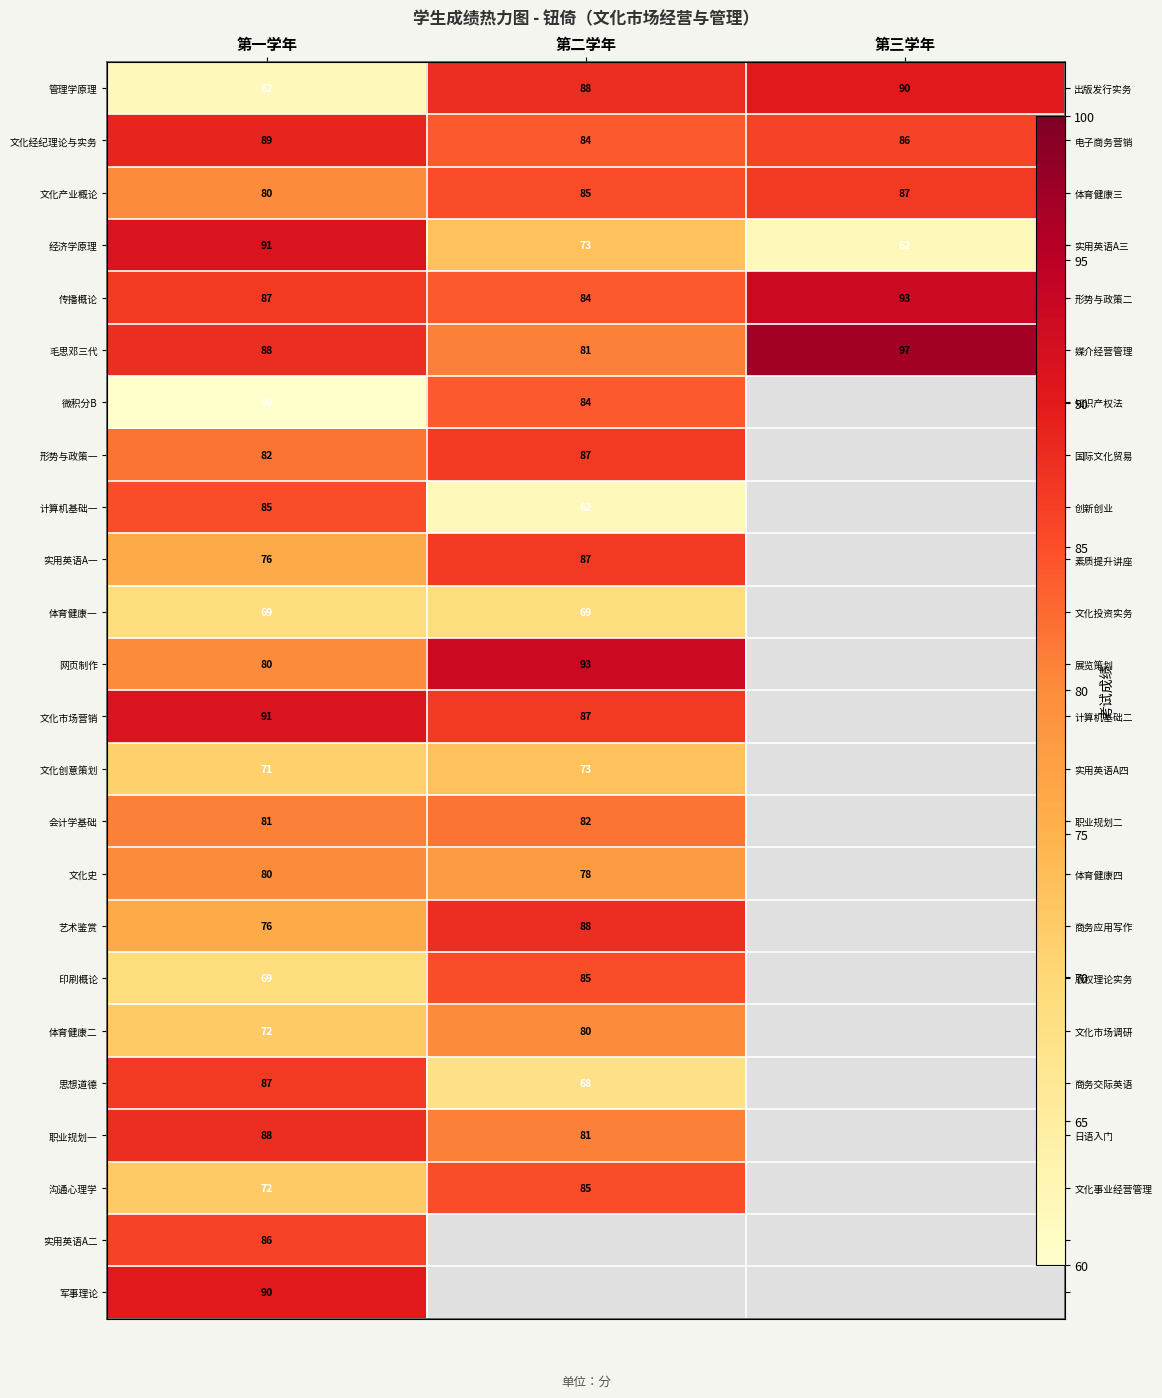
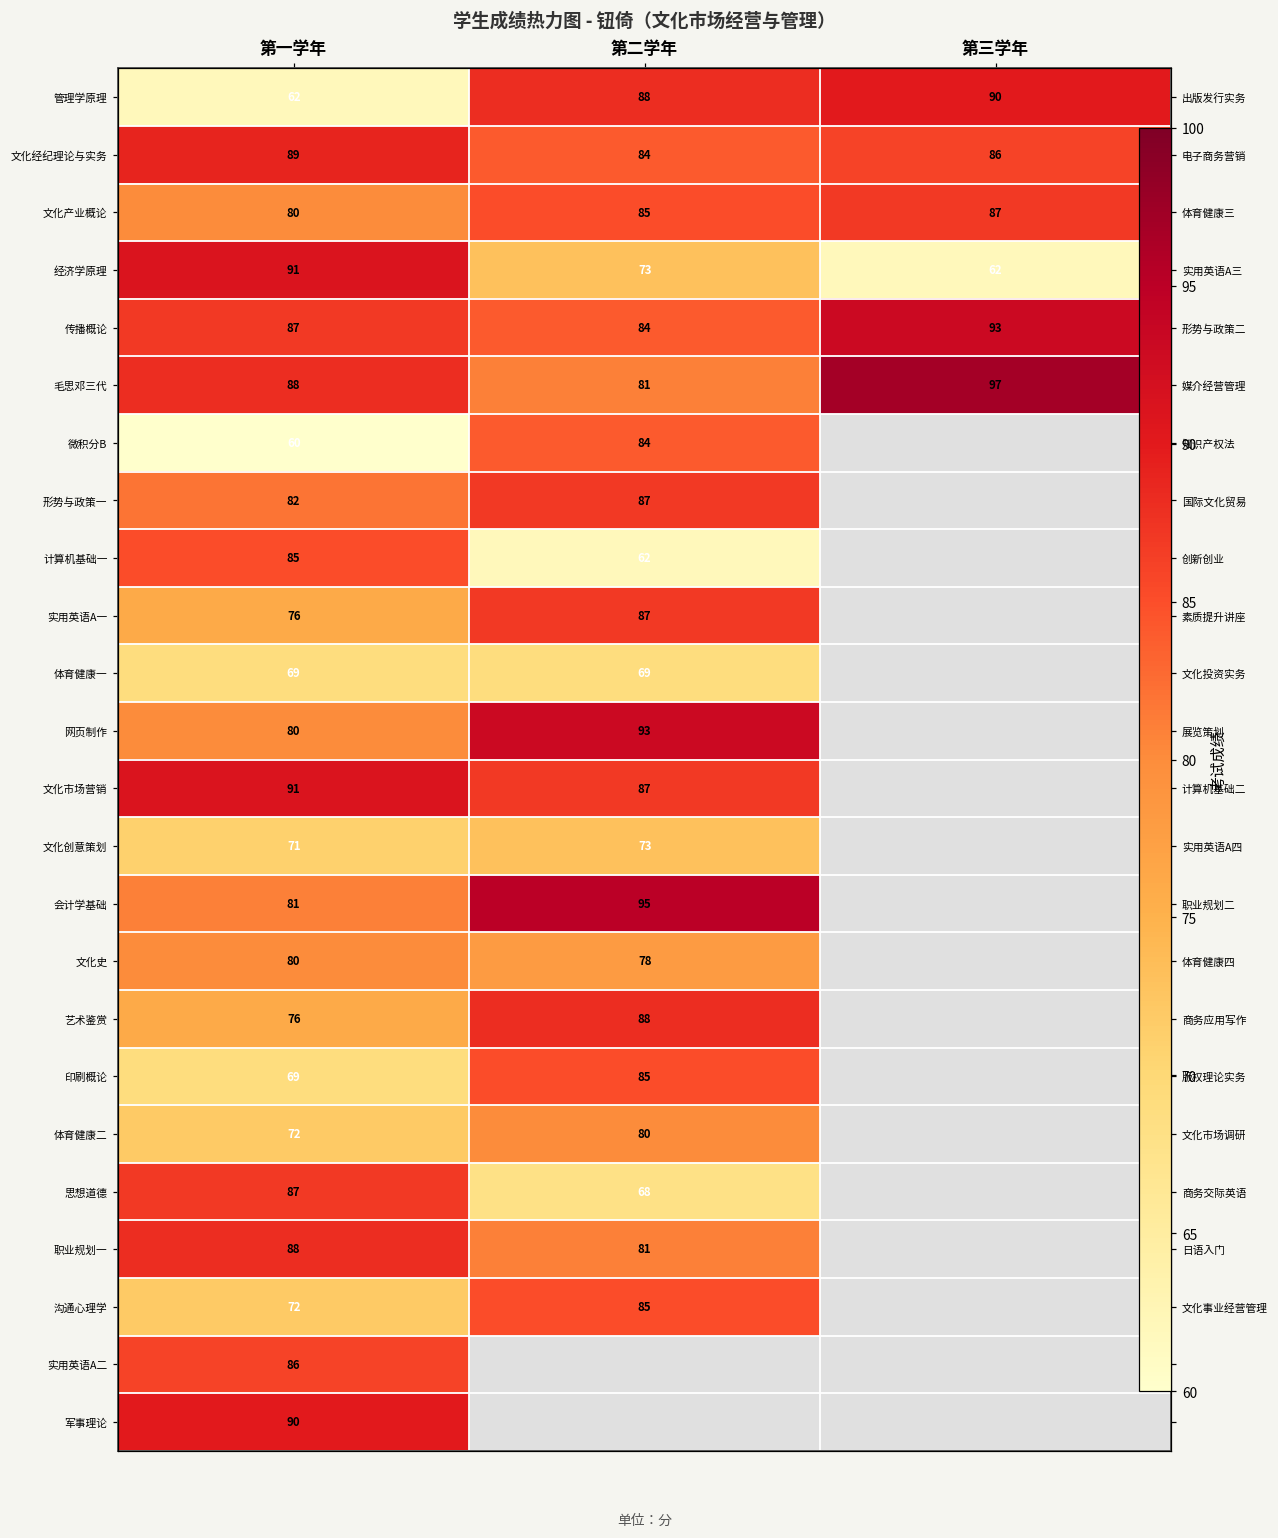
  {
    "管理学原理": {
      "第一学年": 62,
      "第二学年": 88,
      "第三学年": 90
    },
    "文化经纪理论与实务": {
      "第一学年": 89,
      "第二学年": 84,
      "第三学年": 86
    },
    "文化产业概论": {
      "第一学年": 80,
      "第二学年": 85,
      "第三学年": 87
    },
    "经济学原理": {
      "第一学年": 91,
      "第二学年": 73,
      "第三学年": 62
    },
    "传播概论": {
      "第一学年": 87,
      "第二学年": 84,
      "第三学年": 93
    },
    "毛思邓三代": {
      "第一学年": 88,
      "第二学年": 81,
      "第三学年": 97
    },
    "微积分B": {
      "第一学年": 60,
      "第二学年": 84
    },
    "形势与政策一": {
      "第一学年": 82,
      "第二学年": 87
    },
    "计算机基础一": {
      "第一学年": 85,
      "第二学年": 62
    },
    "实用英语A一": {
      "第一学年": 76,
      "第二学年": 87
    },
    "体育健康一": {
      "第一学年": 69,
      "第二学年": 69
    },
    "网页制作": {
      "第一学年": 80,
      "第二学年": 93
    },
    "文化市场营销": {
      "第一学年": 91,
      "第二学年": 87
    },
    "文化创意策划": {
      "第一学年": 71,
      "第二学年": 73
    },
    "会计学基础": {
      "第一学年": 81,
-     "第二学年": 82
+     "第二学年": 95
    },
    "文化史": {
      "第一学年": 80,
      "第二学年": 78
    },
    "艺术鉴赏": {
      "第一学年": 76,
      "第二学年": 88
    },
    "印刷概论": {
      "第一学年": 69,
      "第二学年": 85
    },
    "体育健康二": {
      "第一学年": 72,
      "第二学年": 80
    },
    "思想道德": {
      "第一学年": 87,
      "第二学年": 68
    },
    "职业规划一": {
      "第一学年": 88,
      "第二学年": 81
    },
    "沟通心理学": {
      "第一学年": 72,
      "第二学年": 85
    },
    "实用英语A二": {
      "第一学年": 86
    },
    "军事理论": {
      "第一学年": 90
    }
  }
